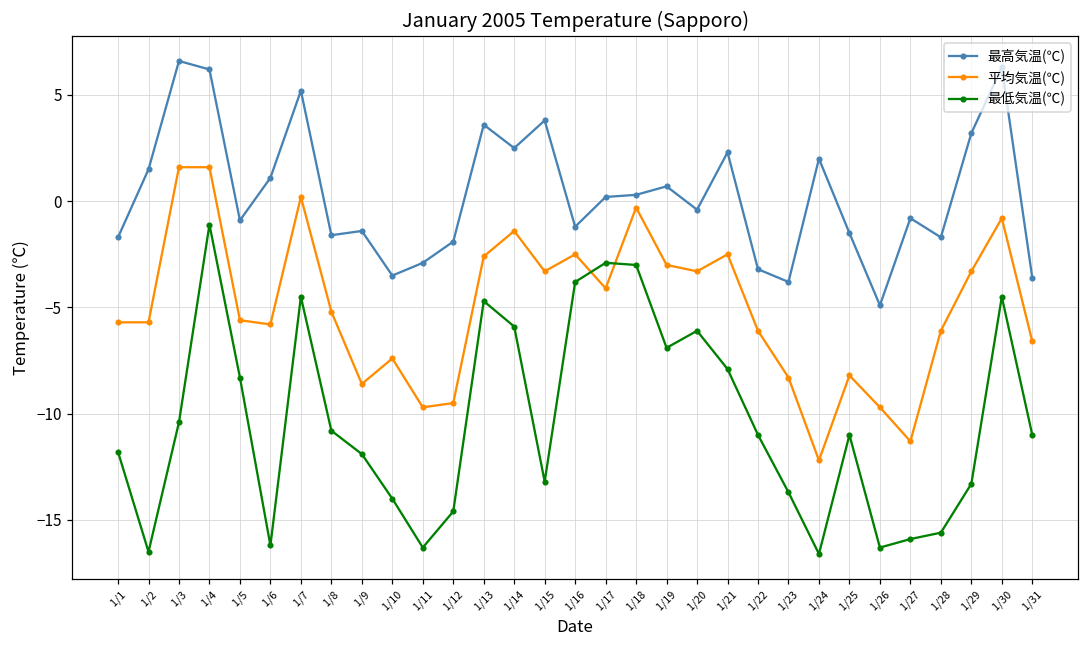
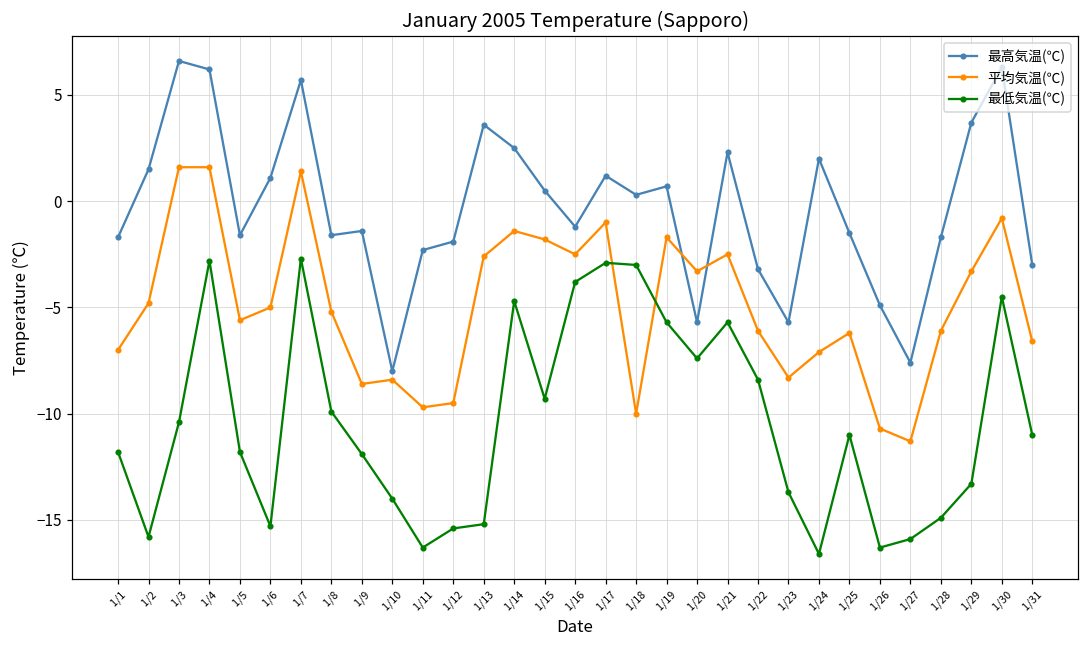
  {
    "最高気温(℃)": {
      "1/1": -1.7,
      "1/2": 1.5,
      "1/3": 6.6,
      "1/4": 6.2,
-     "1/5": -0.9,
+     "1/5": -1.6,
      "1/6": 1.1,
-     "1/7": 5.2,
+     "1/7": 5.7,
      "1/8": -1.6,
      "1/9": -1.4,
-     "1/10": -3.5,
-     "1/11": -2.9,
+     "1/10": -8.0,
+     "1/11": -2.3,
      "1/12": -1.9,
      "1/13": 3.6,
      "1/14": 2.5,
-     "1/15": 3.8,
+     "1/15": 0.5,
      "1/16": -1.2,
-     "1/17": 0.2,
+     "1/17": 1.2,
      "1/18": 0.3,
      "1/19": 0.7,
-     "1/20": -0.4,
+     "1/20": -5.7,
      "1/21": 2.3,
      "1/22": -3.2,
-     "1/23": -3.8,
+     "1/23": -5.7,
      "1/24": 2.0,
      "1/25": -1.5,
      "1/26": -4.9,
-     "1/27": -0.8,
+     "1/27": -7.6,
      "1/28": -1.7,
-     "1/29": 3.2,
-     "1/31": -3.6
+     "1/29": 3.7,
+     "1/31": -3.0
    },
    "平均気温(℃)": {
-     "1/1": -5.7,
-     "1/2": -5.7,
+     "1/1": -7.0,
+     "1/2": -4.8,
      "1/3": 1.6,
      "1/4": 1.6,
      "1/5": -5.6,
-     "1/6": -5.8,
-     "1/7": 0.2,
+     "1/6": -5.0,
+     "1/7": 1.4,
      "1/8": -5.2,
      "1/9": -8.6,
-     "1/10": -7.4,
+     "1/10": -8.4,
      "1/11": -9.7,
      "1/12": -9.5,
      "1/13": -2.6,
      "1/14": -1.4,
-     "1/15": -3.3,
+     "1/15": -1.8,
      "1/16": -2.5,
-     "1/17": -4.1,
-     "1/18": -0.3,
-     "1/19": -3.0,
+     "1/17": -1.0,
+     "1/18": -10.0,
+     "1/19": -1.7,
      "1/20": -3.3,
      "1/21": -2.5,
      "1/22": -6.1,
      "1/23": -8.3,
-     "1/24": -12.2,
-     "1/25": -8.2,
-     "1/26": -9.7,
+     "1/24": -7.1,
+     "1/25": -6.2,
+     "1/26": -10.7,
      "1/27": -11.3,
      "1/28": -6.1,
      "1/29": -3.3,
      "1/30": -0.8,
      "1/31": -6.6
    },
    "最低気温(℃)": {
      "1/1": -11.8,
-     "1/2": -16.5,
+     "1/2": -15.8,
      "1/3": -10.4,
-     "1/4": -1.1,
-     "1/5": -8.3,
-     "1/6": -16.2,
-     "1/7": -4.5,
-     "1/8": -10.8,
+     "1/4": -2.8,
+     "1/5": -11.8,
+     "1/6": -15.3,
+     "1/7": -2.7,
+     "1/8": -9.9,
      "1/9": -11.9,
      "1/10": -14.0,
      "1/11": -16.3,
-     "1/12": -14.6,
-     "1/13": -4.7,
-     "1/14": -5.9,
-     "1/15": -13.2,
+     "1/12": -15.4,
+     "1/13": -15.2,
+     "1/14": -4.7,
+     "1/15": -9.3,
      "1/16": -3.8,
      "1/17": -2.9,
      "1/18": -3.0,
-     "1/19": -6.9,
-     "1/20": -6.1,
-     "1/21": -7.9,
-     "1/22": -11.0,
+     "1/19": -5.7,
+     "1/20": -7.4,
+     "1/21": -5.7,
+     "1/22": -8.4,
      "1/23": -13.7,
      "1/24": -16.6,
      "1/25": -11.0,
      "1/26": -16.3,
      "1/27": -15.9,
-     "1/28": -15.6,
+     "1/28": -14.9,
      "1/29": -13.3,
      "1/30": -4.5,
      "1/31": -11.0
    }
  }
